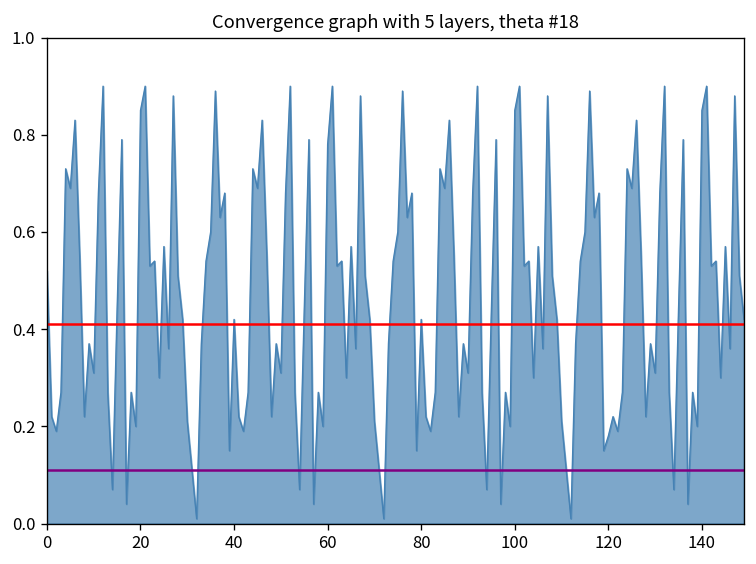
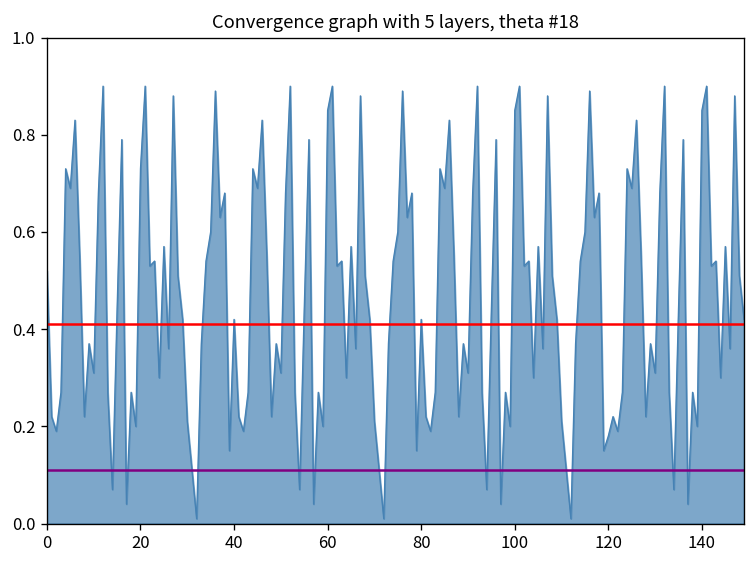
  {
    "0": 0.52,
-   "20": 0.85,
+   "20": 0.73,
    "40": 0.42,
-   "60": 0.78,
+   "60": 0.85,
    "80": 0.42,
    "100": 0.85,
    "120": 0.18,
    "140": 0.85
  }
